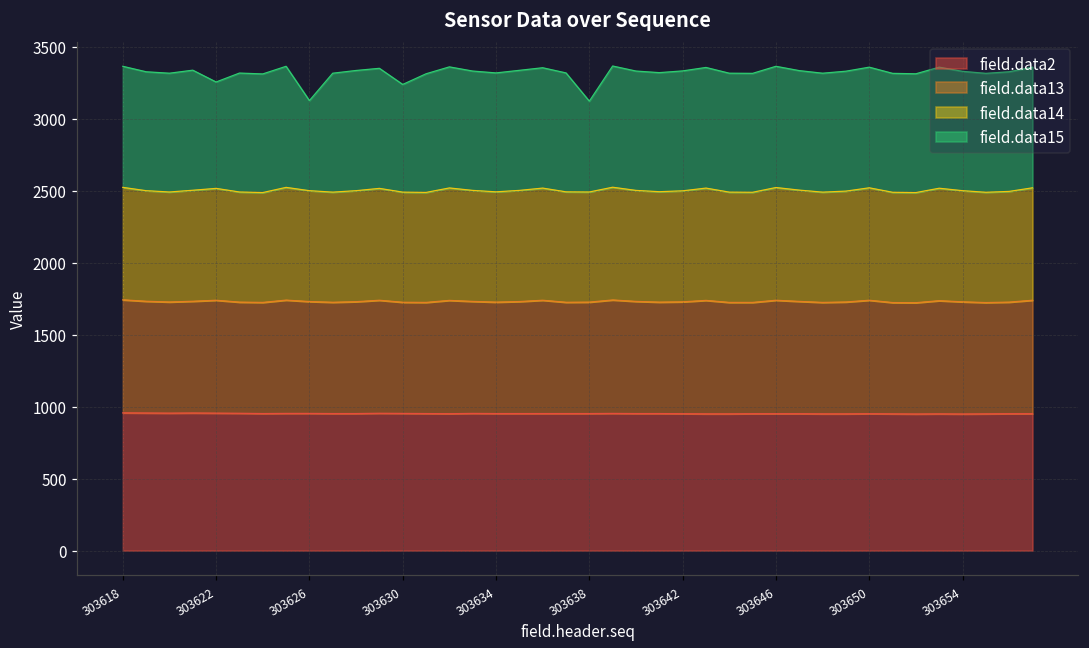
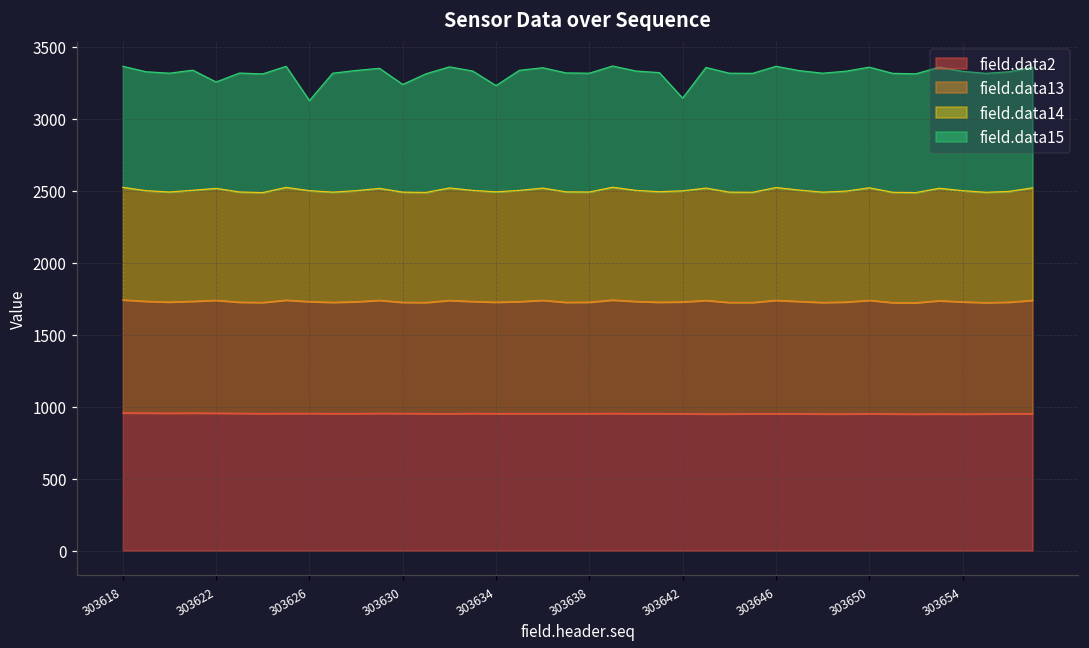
  {
    "field.data15": {
      "303618": 840,
      "303622": 740,
      "303626": 630,
      "303630": 750,
-     "303634": 830,
-     "303638": 630,
-     "303642": 830,
+     "303634": 740,
+     "303638": 830,
+     "303642": 640,
      "303646": 840,
      "303650": 840
    }
  }
